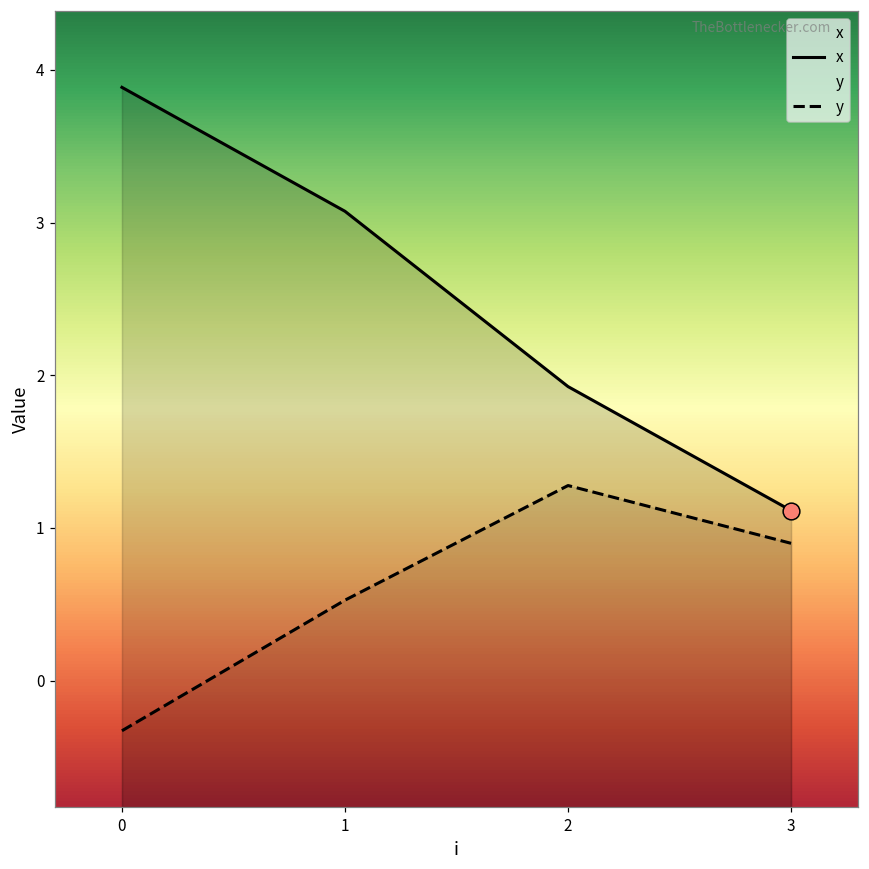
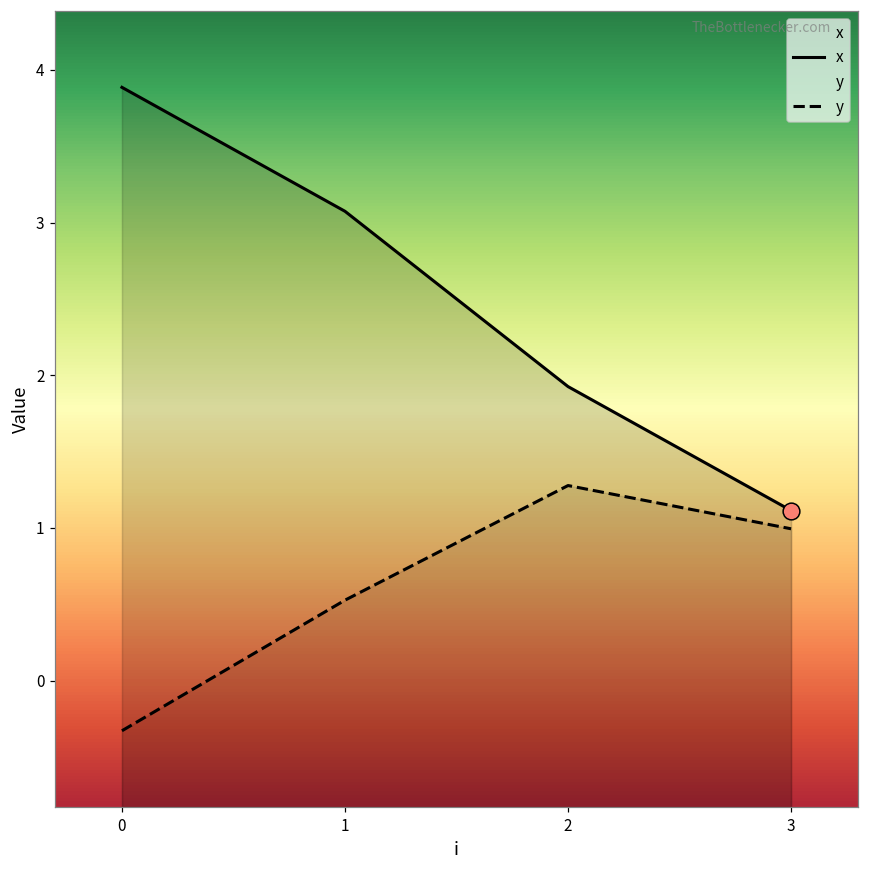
  {
    "y": {
-     "3": 0.90
+     "3": 0.99
    }
  }
